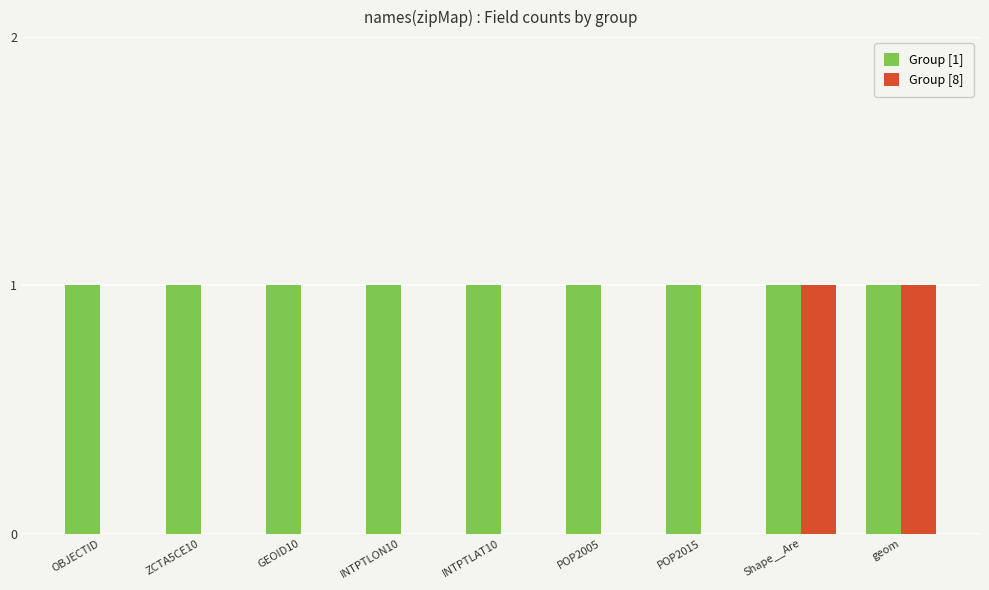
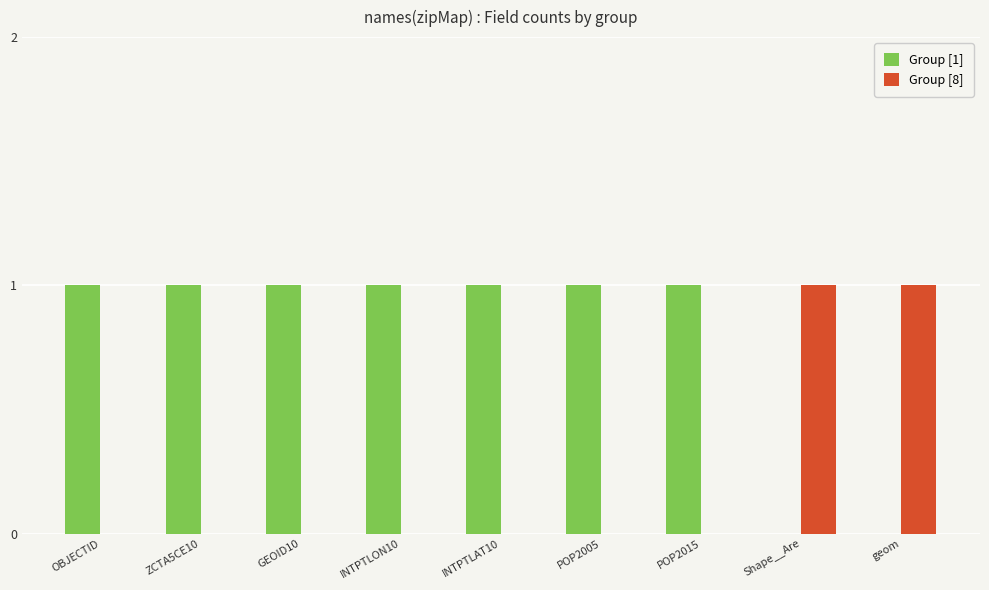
  {
    "Group [1]": {
      "OBJECTID": 1,
      "ZCTA5CE10": 1,
      "GEOID10": 1,
      "INTPTLON10": 1,
      "INTPTLAT10": 1,
      "POP2005": 1,
      "POP2015": 1,
-     "Shape__Are": 1,
-     "geom": 1
+     "Shape__Are": 0,
+     "geom": 0
    },
    "Group [8]": {
      "OBJECTID": 0,
      "ZCTA5CE10": 0,
      "GEOID10": 0,
      "INTPTLON10": 0,
      "INTPTLAT10": 0,
      "POP2005": 0,
      "POP2015": 0,
      "Shape__Are": 1,
      "geom": 1
    }
  }
